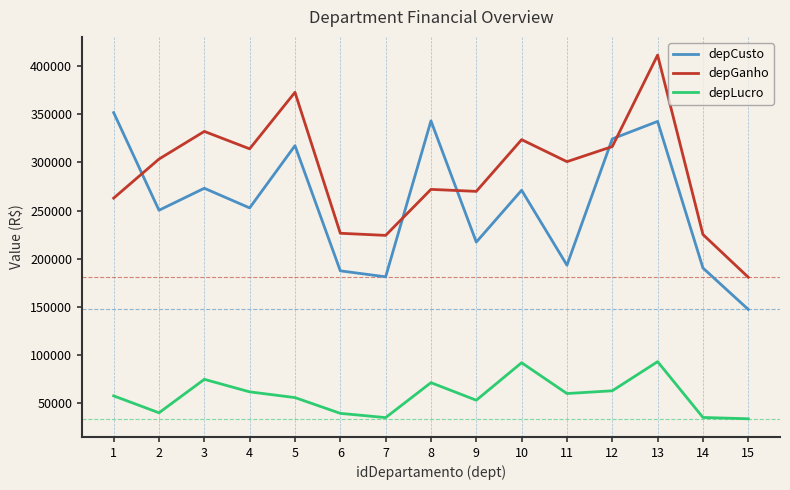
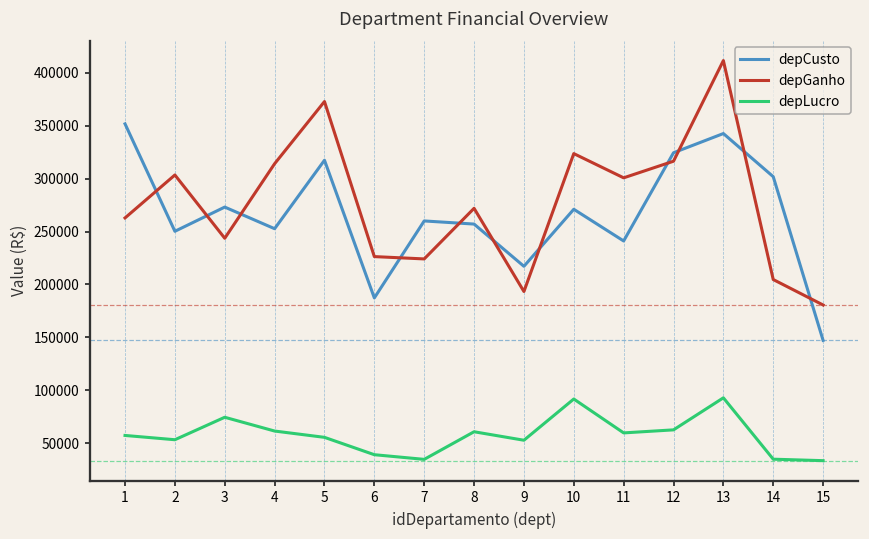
  {
    "depCusto": {
      "1": 350000,
      "2": 250000,
      "3": 270000,
      "4": 250000,
      "5": 320000,
      "6": 190000,
-     "7": 180000,
-     "8": 340000,
+     "7": 260000,
+     "8": 260000,
      "9": 220000,
      "10": 270000,
-     "11": 190000,
+     "11": 240000,
      "12": 320000,
      "13": 340000,
-     "14": 190000,
+     "14": 300000,
      "15": 150000
    },
    "depGanho": {
      "1": 260000,
      "2": 300000,
-     "3": 330000,
+     "3": 240000,
      "4": 310000,
      "5": 370000,
      "6": 230000,
      "7": 220000,
      "8": 270000,
-     "9": 270000,
+     "9": 190000,
      "10": 320000,
      "11": 300000,
      "12": 320000,
      "13": 410000,
-     "14": 230000,
+     "14": 200000,
      "15": 180000
    },
    "depLucro": {
      "1": 60000,
-     "2": 40000,
+     "2": 50000,
      "3": 70000,
      "4": 60000,
      "5": 60000,
      "6": 40000,
      "7": 30000,
-     "8": 70000,
+     "8": 60000,
      "9": 50000,
      "10": 90000,
      "11": 60000,
      "12": 60000,
      "13": 90000,
      "14": 30000,
      "15": 30000
    }
  }
